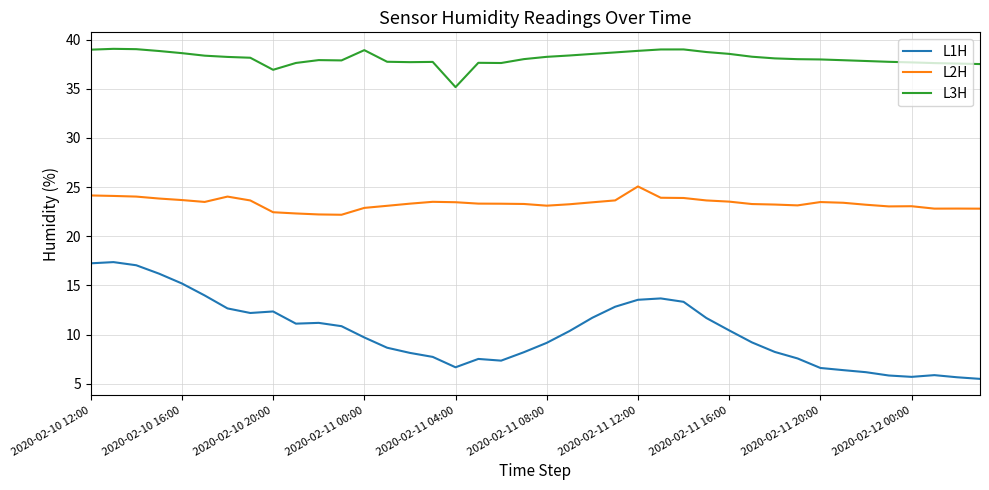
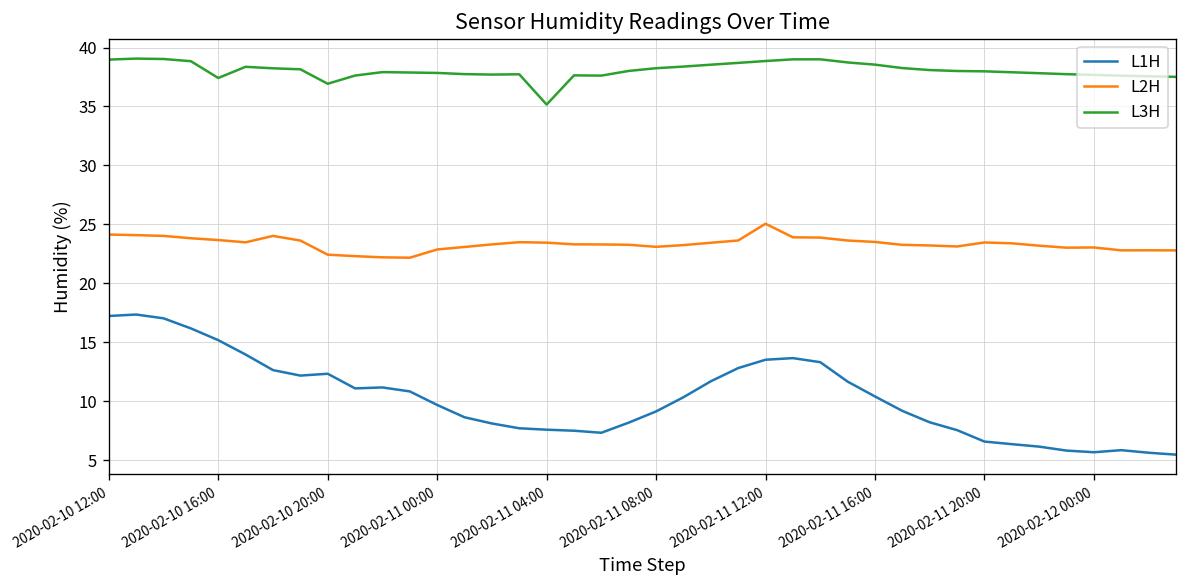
  {
    "L1H": {
      "2020-02-10 12:00": 17,
      "2020-02-10 16:00": 15,
      "2020-02-10 20:00": 12,
      "2020-02-11 00:00": 10,
-     "2020-02-11 04:00": 7,
+     "2020-02-11 04:00": 8,
      "2020-02-11 08:00": 9,
      "2020-02-11 12:00": 14,
      "2020-02-11 16:00": 10,
      "2020-02-11 20:00": 7,
      "2020-02-12 00:00": 6
    },
    "L2H": {
      "2020-02-10 12:00": 24,
      "2020-02-10 16:00": 24,
      "2020-02-10 20:00": 22,
      "2020-02-11 00:00": 23,
      "2020-02-11 04:00": 23,
      "2020-02-11 08:00": 23,
      "2020-02-11 12:00": 25,
      "2020-02-11 16:00": 24,
      "2020-02-11 20:00": 23,
      "2020-02-12 00:00": 23
    },
    "L3H": {
      "2020-02-10 12:00": 39,
-     "2020-02-10 16:00": 39,
+     "2020-02-10 16:00": 37,
      "2020-02-10 20:00": 37,
-     "2020-02-11 00:00": 39,
+     "2020-02-11 00:00": 38,
      "2020-02-11 04:00": 35,
      "2020-02-11 08:00": 38,
      "2020-02-11 12:00": 39,
      "2020-02-11 16:00": 39,
      "2020-02-11 20:00": 38
    }
  }
